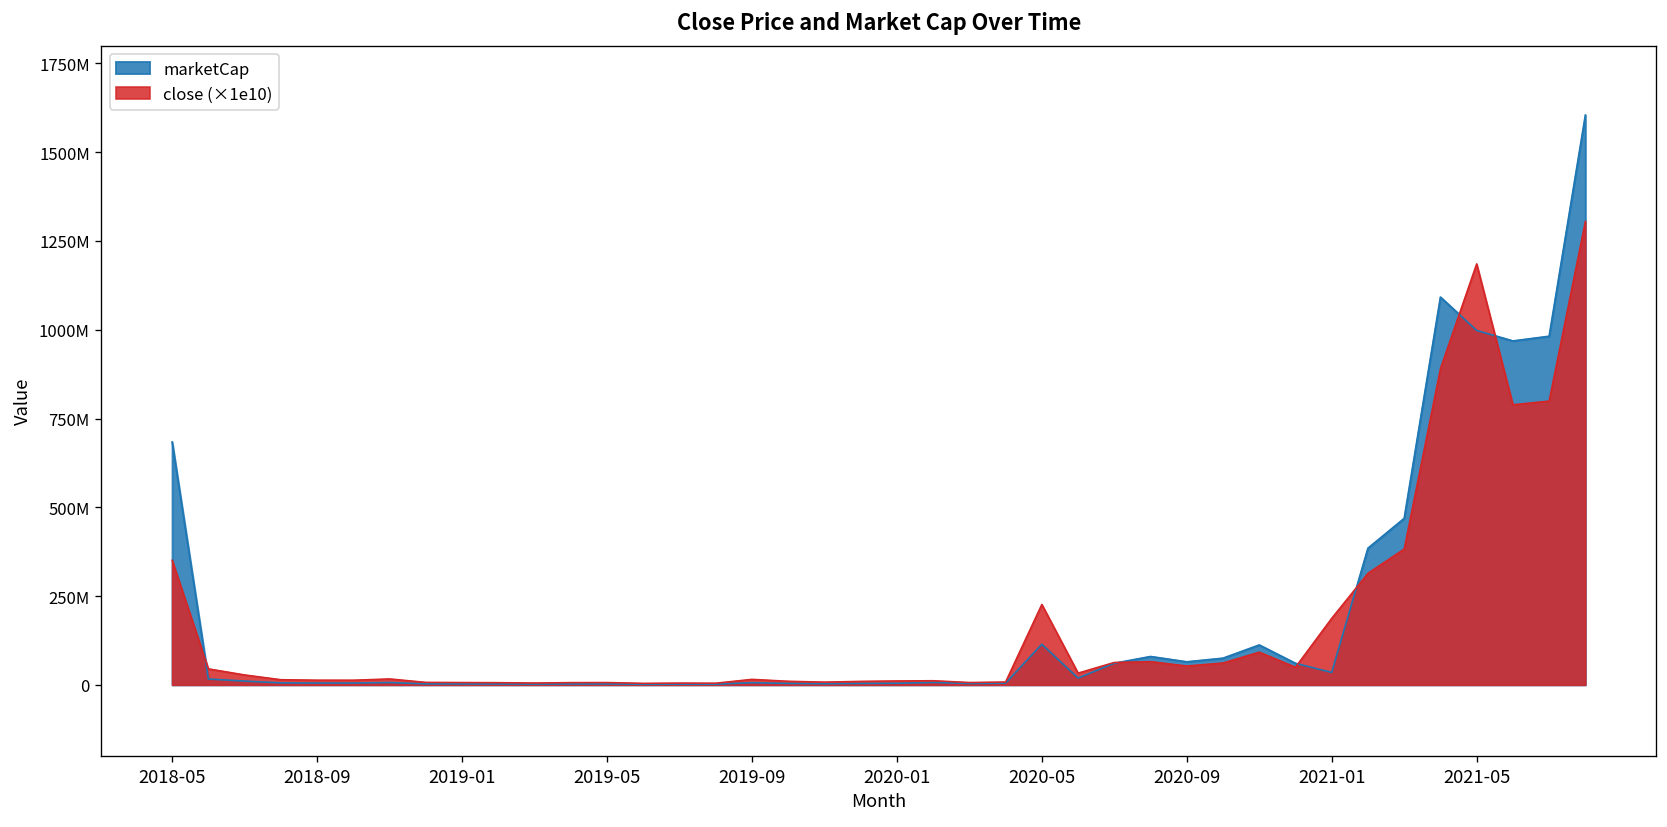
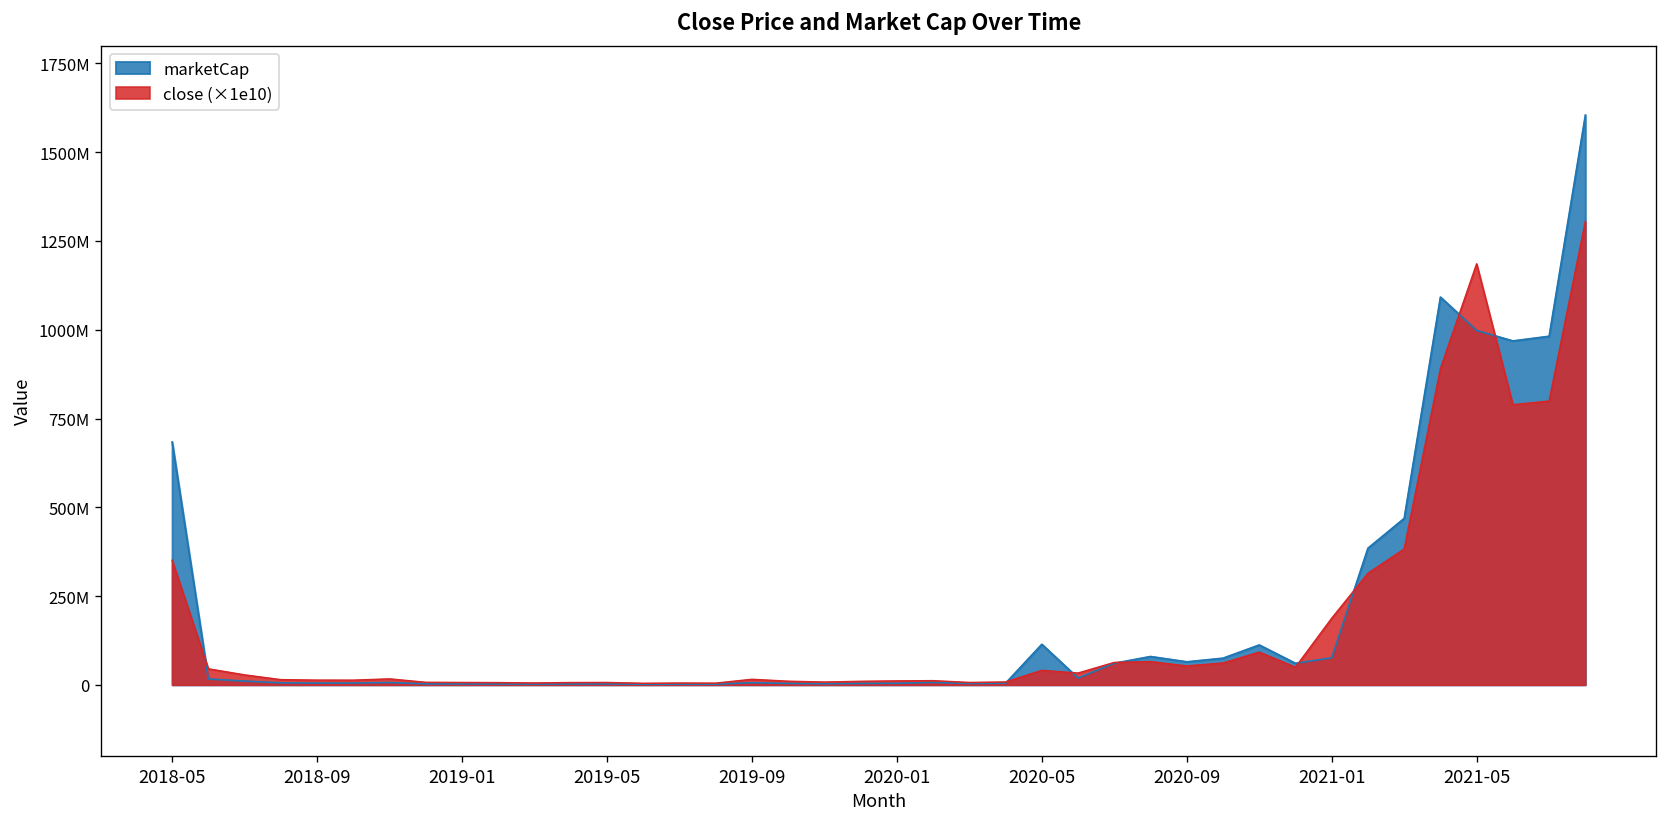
  {
    "marketCap": {
      "2018-05": 680000000,
      "2019-09": 10000000,
      "2020-05": 110000000,
      "2020-09": 60000000,
-     "2021-01": 30000000,
+     "2021-01": 80000000,
      "2021-05": 1000000000
    },
    "close (×1e10)": {
      "2018-05": 350000000,
      "2019-09": 20000000,
-     "2020-05": 230000000,
+     "2020-05": 40000000,
      "2020-09": 50000000,
      "2021-01": 190000000,
      "2021-05": 1190000000
    }
  }
